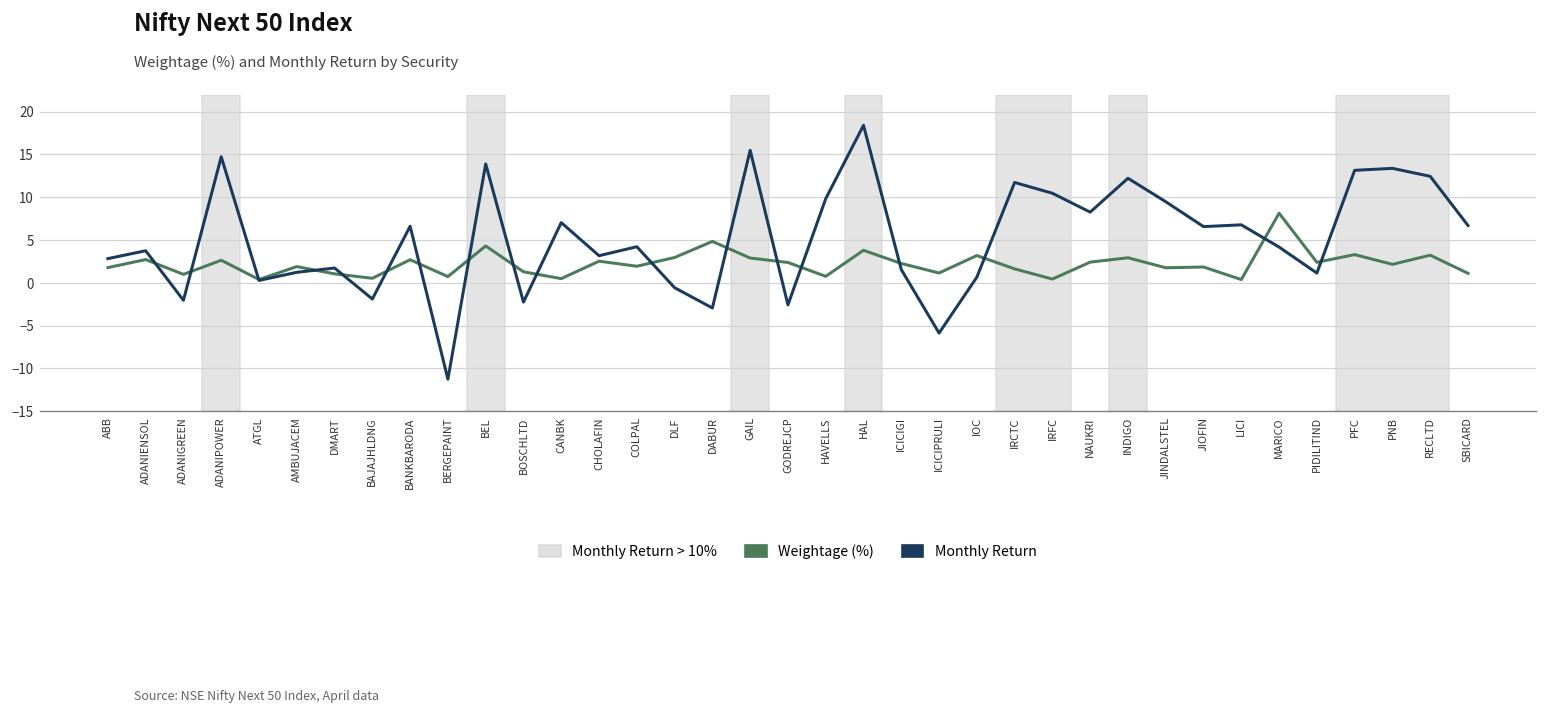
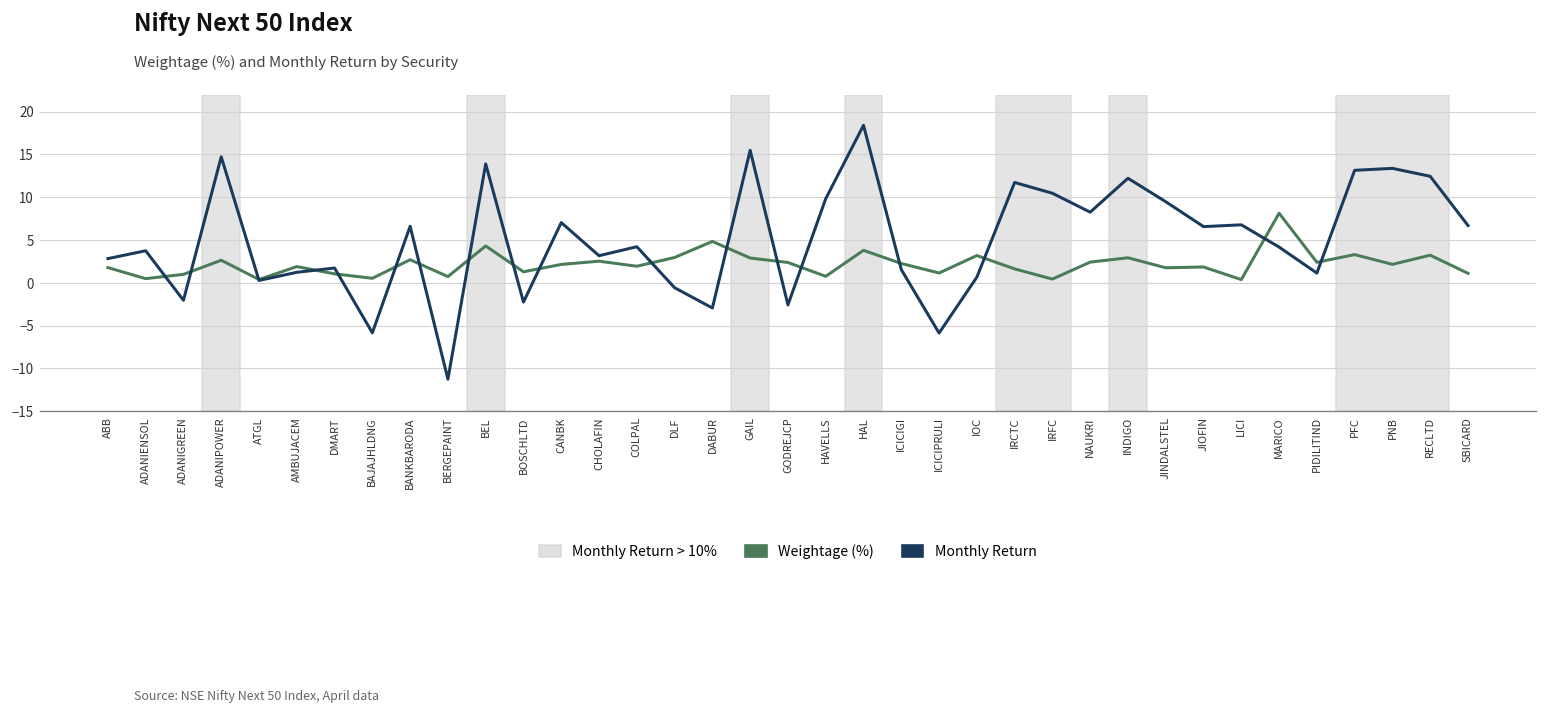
  {
    "Weightage (%)": {
      "ABB": 2,
-     "ADANIENSOL": 3,
+     "ADANIENSOL": 0,
      "ADANIGREEN": 1,
      "ADANIPOWER": 3,
      "AMBUJACEM": 2,
      "DMART": 1,
      "BAJAJHLDNG": 1,
      "BANKBARODA": 3,
      "BERGEPAINT": 1,
      "BEL": 4,
      "BOSCHLTD": 1,
-     "CANBK": 0,
+     "CANBK": 2,
      "CHOLAFIN": 3,
      "COLPAL": 2,
      "DLF": 3,
      "DABUR": 5,
      "GAIL": 3,
      "GODREJCP": 2,
      "HAVELLS": 1,
      "HAL": 4,
      "ICICIGI": 2,
      "ICICIPRULI": 1,
      "IOC": 3,
      "IRCTC": 2,
      "IRFC": 0,
      "NAUKRI": 2,
      "INDIGO": 3,
      "JINDALSTEL": 2,
      "JIOFIN": 2,
      "LICI": 0,
      "MARICO": 8,
      "PIDILITIND": 2,
      "PFC": 3,
      "PNB": 2,
      "RECLTD": 3,
      "SBICARD": 1
    },
    "Monthly Return": {
      "ABB": 3,
      "ADANIENSOL": 4,
      "ADANIGREEN": -2,
      "ADANIPOWER": 15,
      "AMBUJACEM": 1,
      "DMART": 2,
-     "BAJAJHLDNG": -2,
+     "BAJAJHLDNG": -6,
      "BANKBARODA": 7,
      "BERGEPAINT": -11,
      "BEL": 14,
      "BOSCHLTD": -2,
      "CANBK": 7,
      "CHOLAFIN": 3,
      "COLPAL": 4,
      "DLF": -1,
      "DABUR": -3,
      "GAIL": 15,
      "GODREJCP": -3,
      "HAVELLS": 10,
      "HAL": 18,
      "ICICIGI": 2,
      "ICICIPRULI": -6,
      "IOC": 1,
      "IRCTC": 12,
      "IRFC": 10,
      "NAUKRI": 8,
      "INDIGO": 12,
      "JINDALSTEL": 9,
      "JIOFIN": 7,
      "LICI": 7,
      "MARICO": 4,
      "PIDILITIND": 1,
      "PFC": 13,
      "PNB": 13,
      "RECLTD": 12,
      "SBICARD": 7
    }
  }
